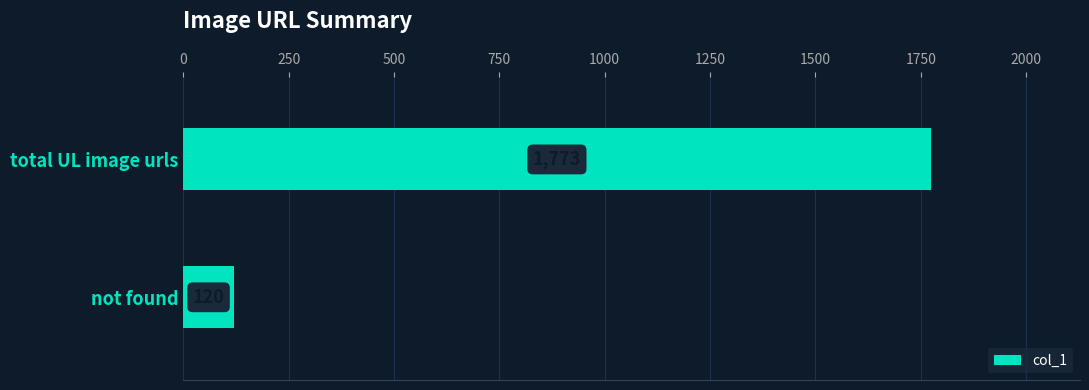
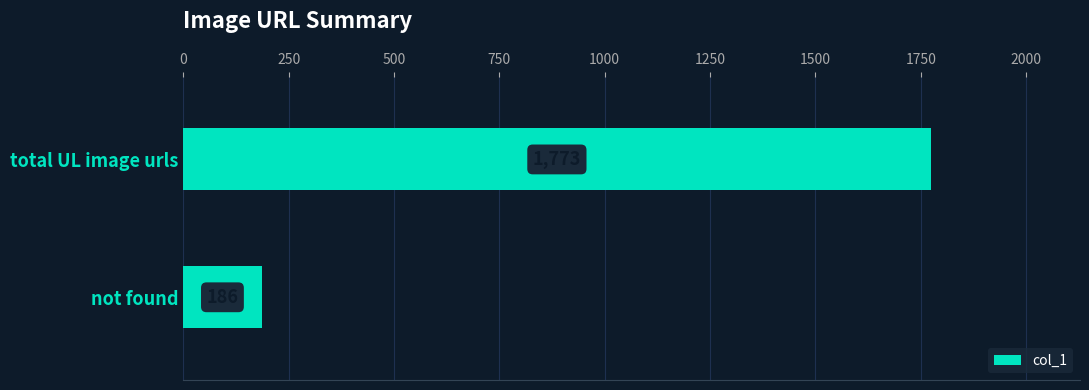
  {
    "total UL image urls": 1770,
-   "not found": 120
+   "not found": 190
  }
